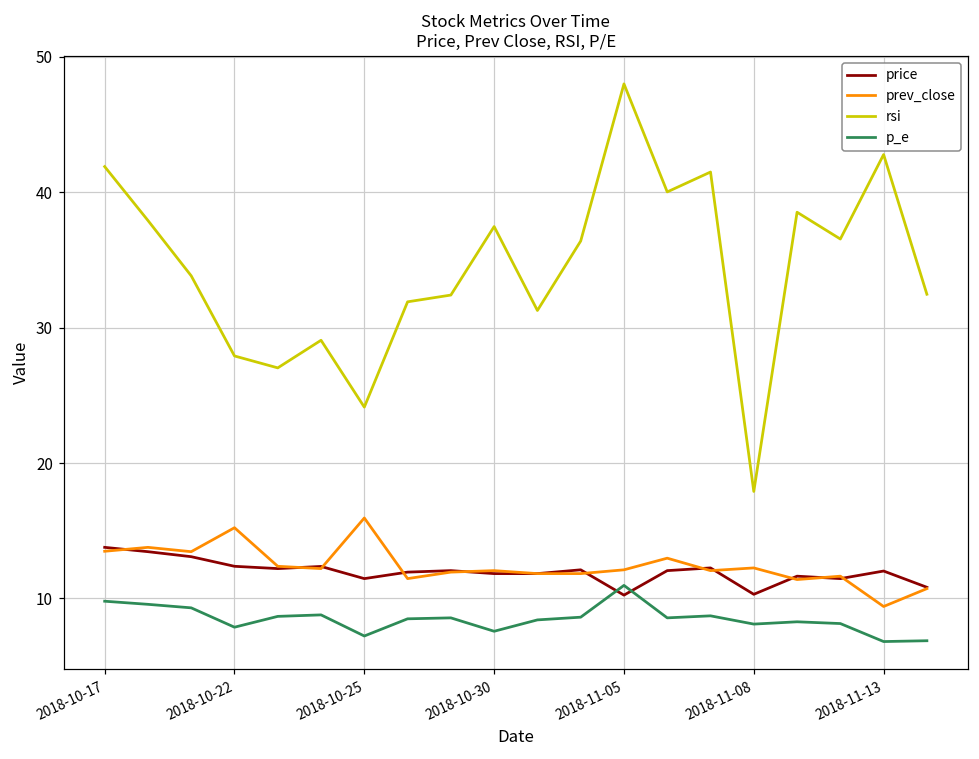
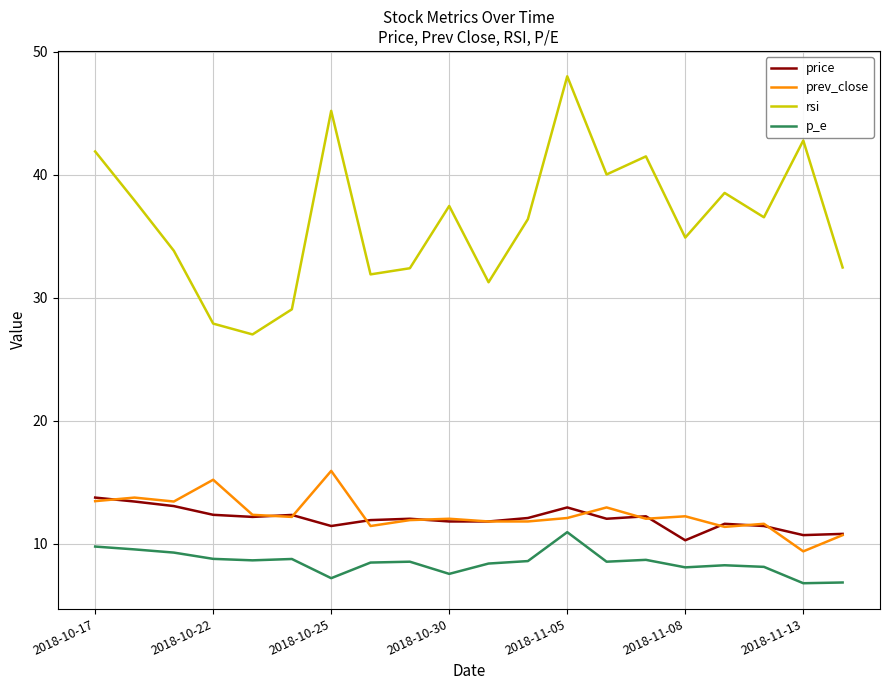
  {
    "price": {
      "2018-10-17": 13.8,
      "2018-10-22": 12.4,
      "2018-10-25": 11.5,
      "2018-10-30": 11.8,
-     "2018-11-05": 10.2,
+     "2018-11-05": 13.0,
      "2018-11-08": 10.3,
-     "2018-11-13": 12.0
+     "2018-11-13": 10.7
    },
    "prev_close": {
      "2018-10-17": 13.5,
      "2018-10-22": 15.2,
      "2018-10-25": 15.9,
      "2018-10-30": 12.1,
      "2018-11-05": 12.1,
      "2018-11-08": 12.3,
      "2018-11-13": 9.4
    },
    "rsi": {
      "2018-10-17": 41.9,
      "2018-10-22": 27.9,
-     "2018-10-25": 24.1,
+     "2018-10-25": 45.2,
      "2018-10-30": 37.5,
      "2018-11-05": 48.0,
-     "2018-11-08": 17.9,
+     "2018-11-08": 34.9,
      "2018-11-13": 42.8
    },
    "p_e": {
      "2018-10-17": 9.8,
-     "2018-10-22": 7.9,
+     "2018-10-22": 8.8,
      "2018-10-25": 7.2,
      "2018-10-30": 7.6,
      "2018-11-05": 11.0,
      "2018-11-08": 8.1,
      "2018-11-13": 6.8
    }
  }
